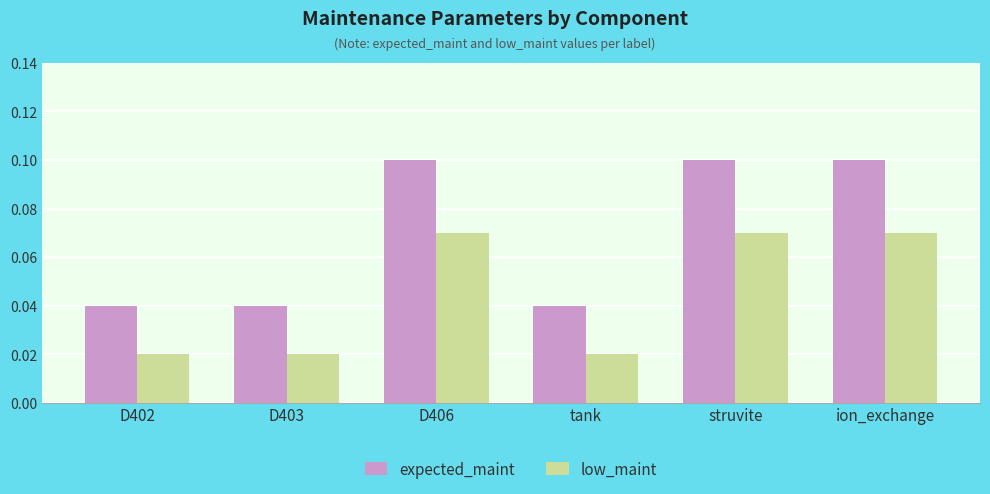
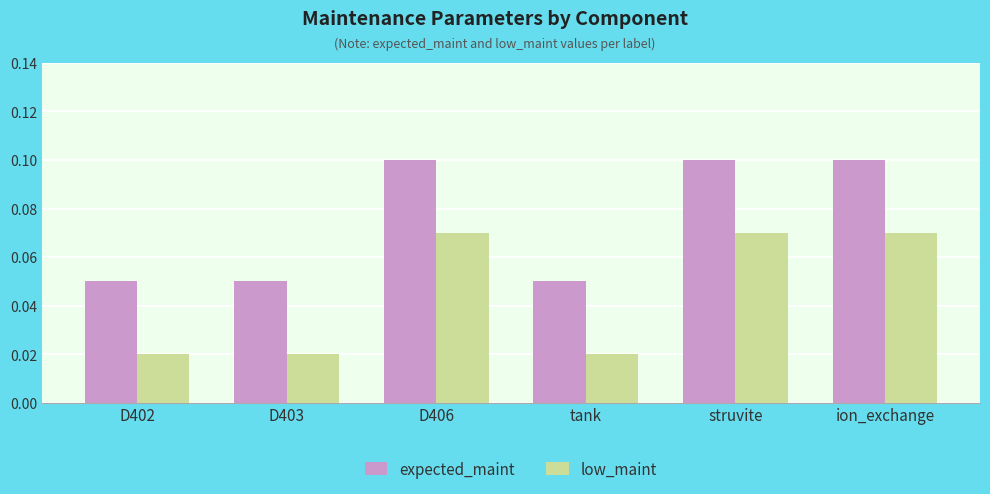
  {
    "expected_maint": {
-     "D402": 0.04,
-     "D403": 0.04,
+     "D402": 0.05,
+     "D403": 0.05,
      "D406": 0.10,
-     "tank": 0.04,
+     "tank": 0.05,
      "struvite": 0.10,
      "ion_exchange": 0.10
    },
    "low_maint": {
      "D402": 0.02,
      "D403": 0.02,
      "D406": 0.07,
      "tank": 0.02,
      "struvite": 0.07,
      "ion_exchange": 0.07
    }
  }
